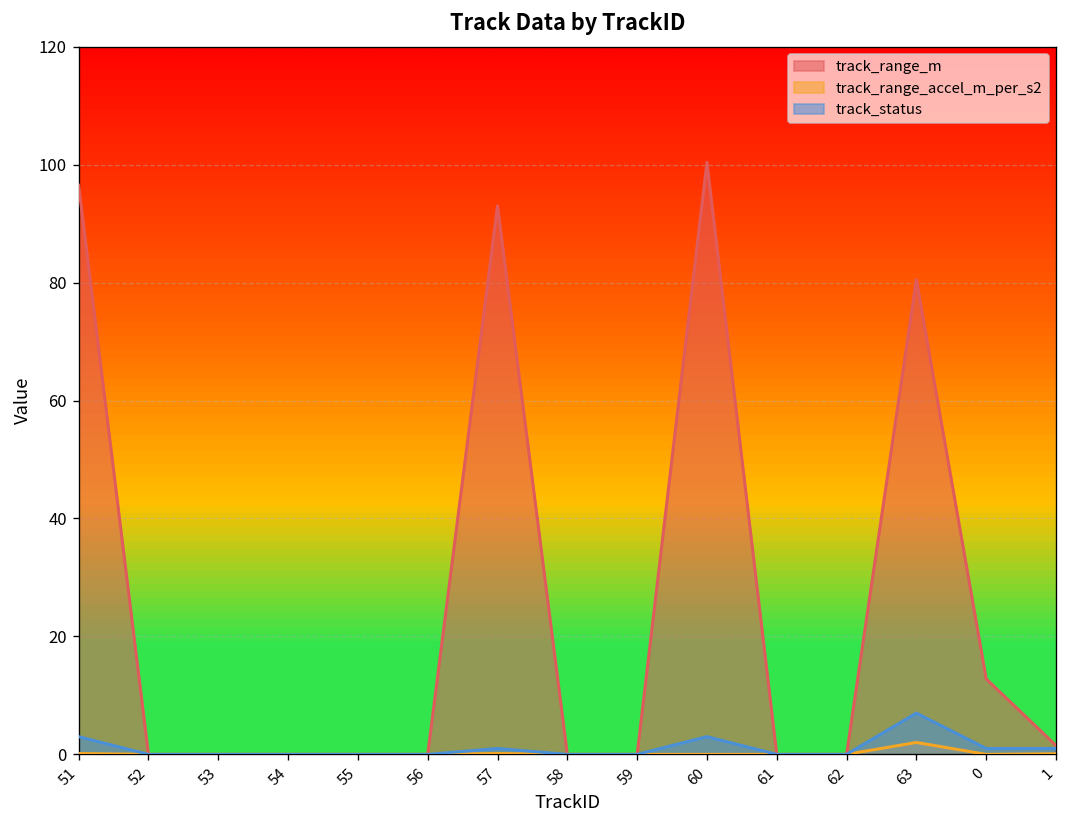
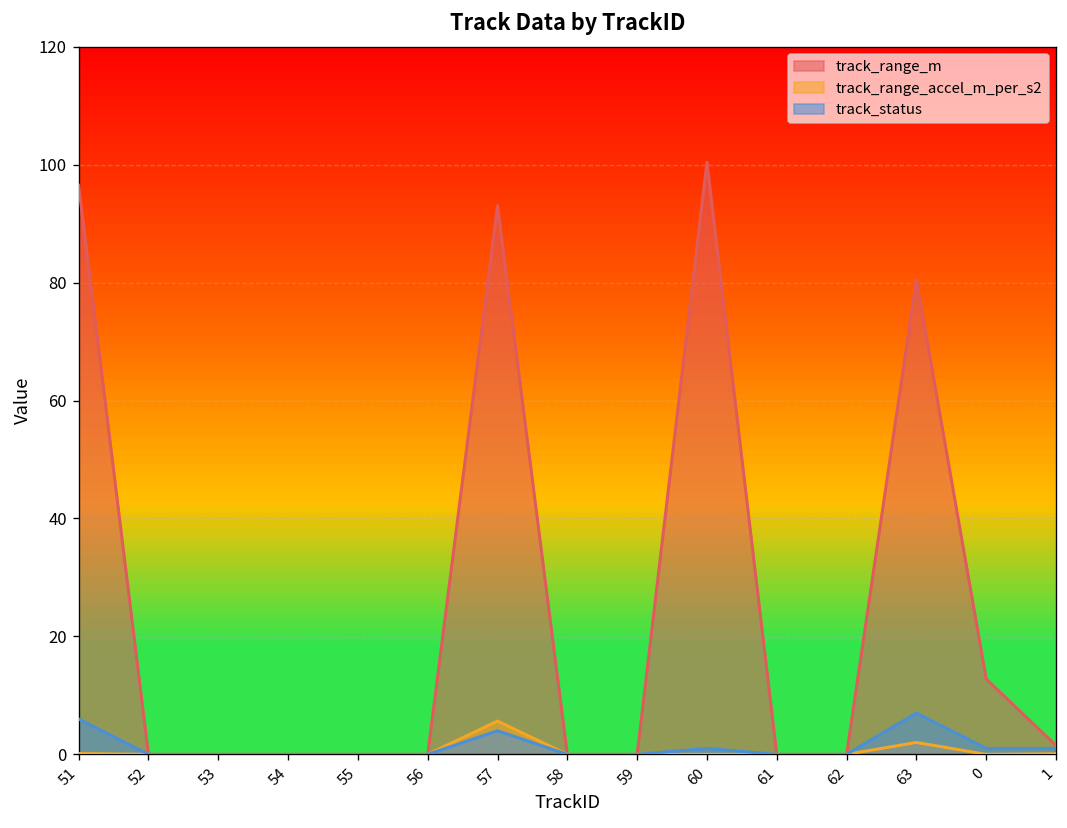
  {
    "track_range_m": {
      "51": 97,
      "57": 93,
      "60": 100,
      "63": 81,
      "0": 13
    },
    "track_range_accel_m_per_s2": {
      "51": 0,
-     "57": 0,
+     "57": 6,
      "60": 0,
      "63": 2,
      "0": 0,
      "1": 0
    },
    "track_status": {
-     "51": 3,
-     "57": 1,
-     "60": 3,
+     "51": 6,
+     "57": 4,
+     "60": 1,
      "63": 7,
      "0": 1
    }
  }
